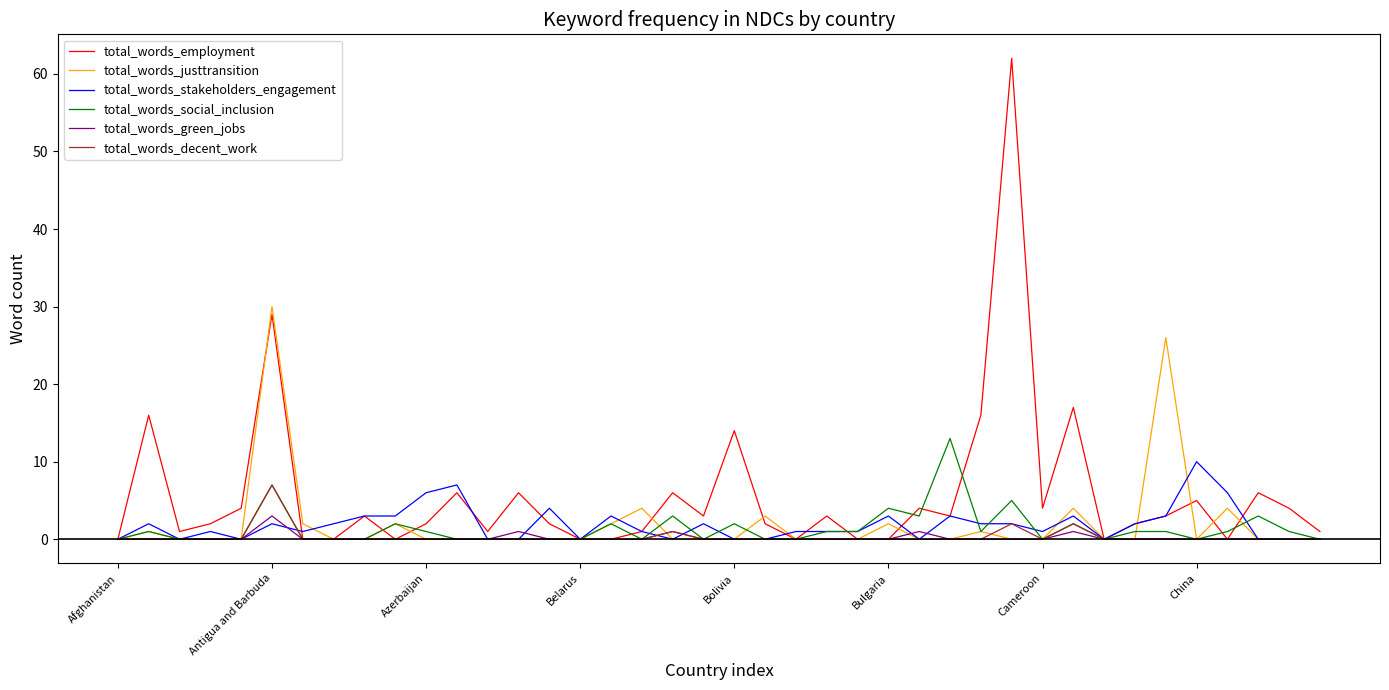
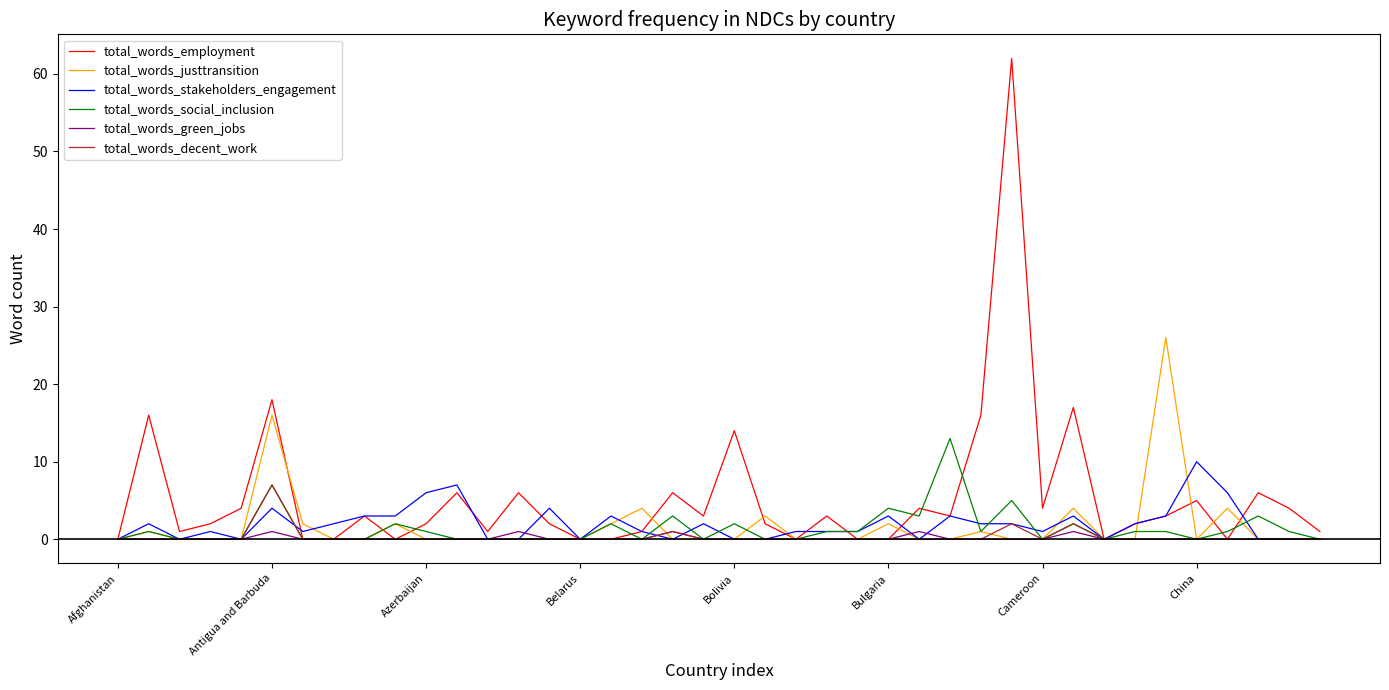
  {
    "total_words_employment": {
-     "Antigua and Barbuda": 29,
+     "Antigua and Barbuda": 18,
      "Azerbaijan": 2,
      "Bolivia": 14,
      "Cameroon": 4,
      "China": 5
    },
    "total_words_justtransition": {
-     "Antigua and Barbuda": 30,
+     "Antigua and Barbuda": 16,
      "Bulgaria": 2
    },
    "total_words_stakeholders_engagement": {
-     "Antigua and Barbuda": 2,
+     "Antigua and Barbuda": 4,
      "Azerbaijan": 6,
      "Bulgaria": 3,
      "Cameroon": 1,
      "China": 10
    },
    "total_words_social_inclusion": {
      "Azerbaijan": 1,
      "Bolivia": 2,
      "Bulgaria": 4
    },
    "total_words_green_jobs": {
-     "Antigua and Barbuda": 3
+     "Antigua and Barbuda": 1
    }
  }
